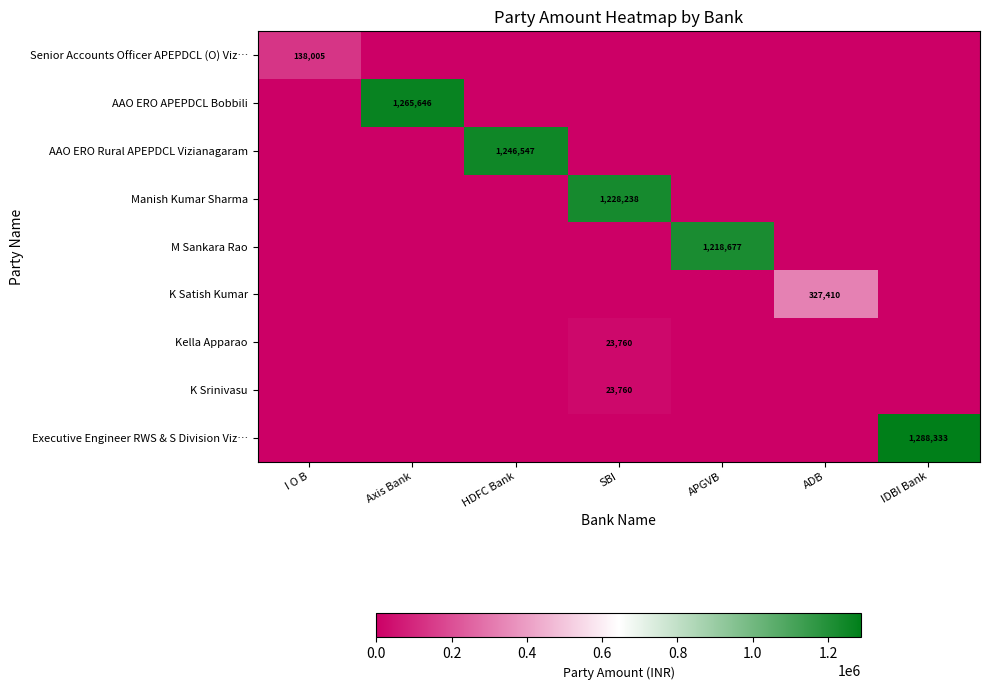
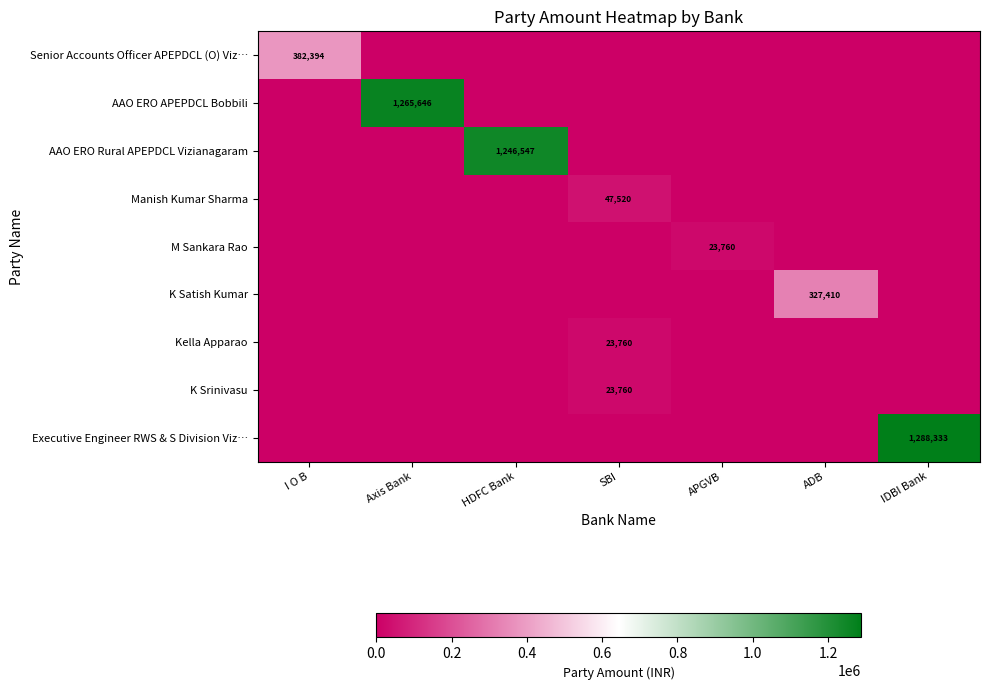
  {
    "Senior Accounts Officer APEPDCL (O) Viz…": {
-     "I O B": "138,005"
+     "I O B": "382,394"
    },
    "AAO ERO APEPDCL Bobbili": {
      "Axis Bank": "1,265,646"
    },
    "AAO ERO Rural APEPDCL Vizianagaram": {
      "HDFC Bank": "1,246,547"
    },
    "Manish Kumar Sharma": {
-     "SBI": "1,228,238"
+     "SBI": "47,520"
    },
    "M Sankara Rao": {
-     "APGVB": "1,218,677"
+     "APGVB": "23,760"
    },
    "K Satish Kumar": {
      "ADB": "327,410"
    },
    "Kella Apparao": {
      "SBI": "23,760"
    },
    "K Srinivasu": {
      "SBI": "23,760"
    },
    "Executive Engineer RWS & S Division Viz…": {
      "IDBI Bank": "1,288,333"
    }
  }
